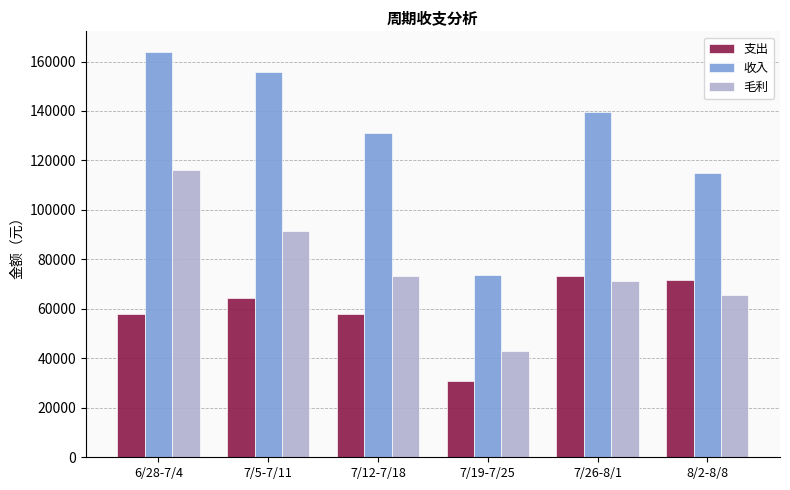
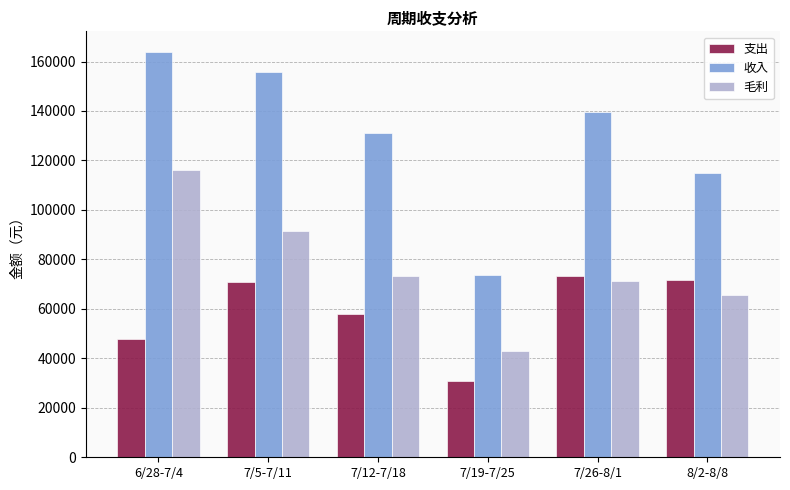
  {
    "支出": {
-     "6/28-7/4": 58000,
-     "7/5-7/11": 64000,
+     "6/28-7/4": 48000,
+     "7/5-7/11": 71000,
      "7/12-7/18": 58000,
      "7/19-7/25": 31000,
      "7/26-8/1": 73000,
      "8/2-8/8": 72000
    }
  }
